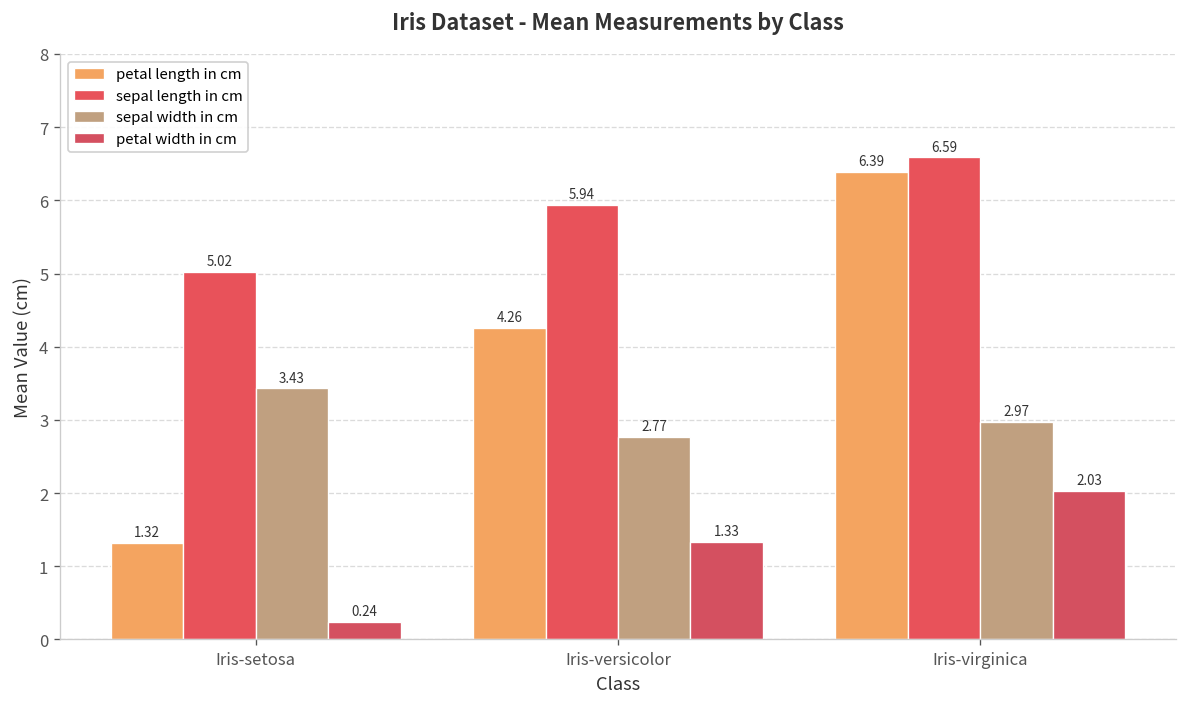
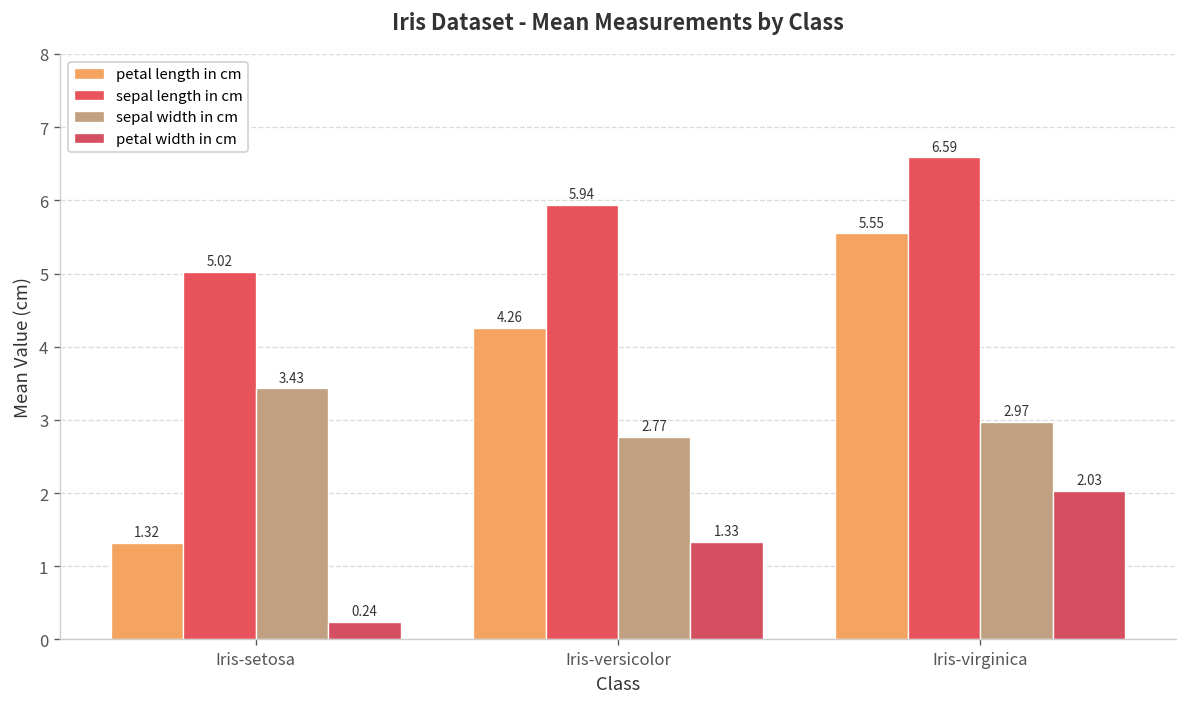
  {
    "petal length in cm": {
      "Iris-setosa": 1.32,
      "Iris-versicolor": 4.26,
-     "Iris-virginica": 6.39
+     "Iris-virginica": 5.55
    },
    "sepal width in cm": {
      "Iris-setosa": 3.43,
      "Iris-versicolor": 2.77,
      "Iris-virginica": 2.97
    }
  }
